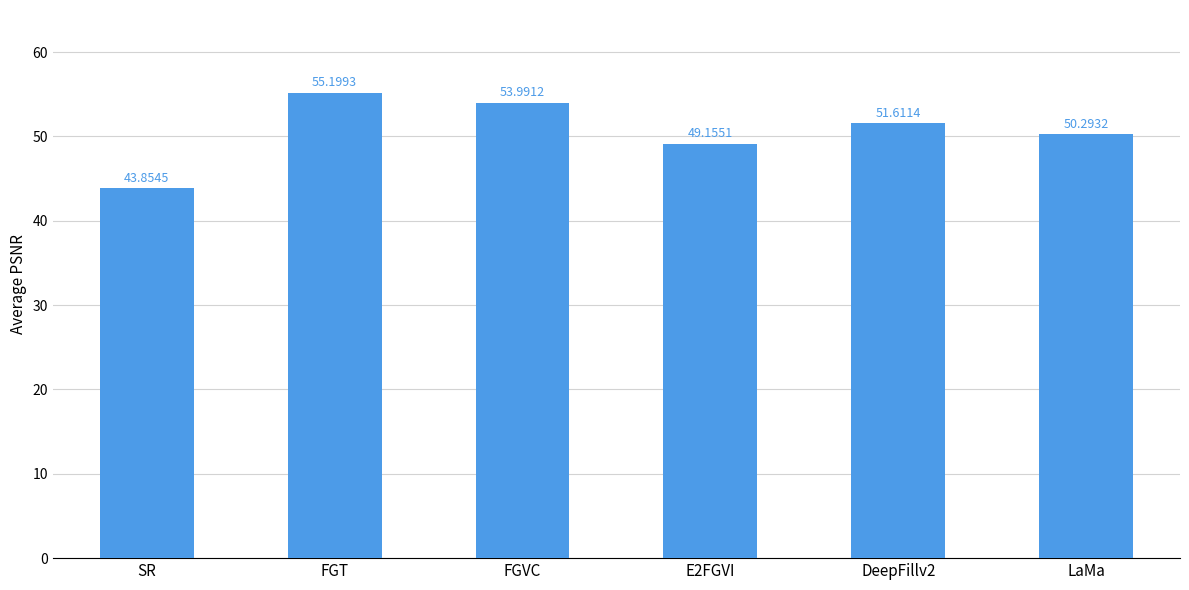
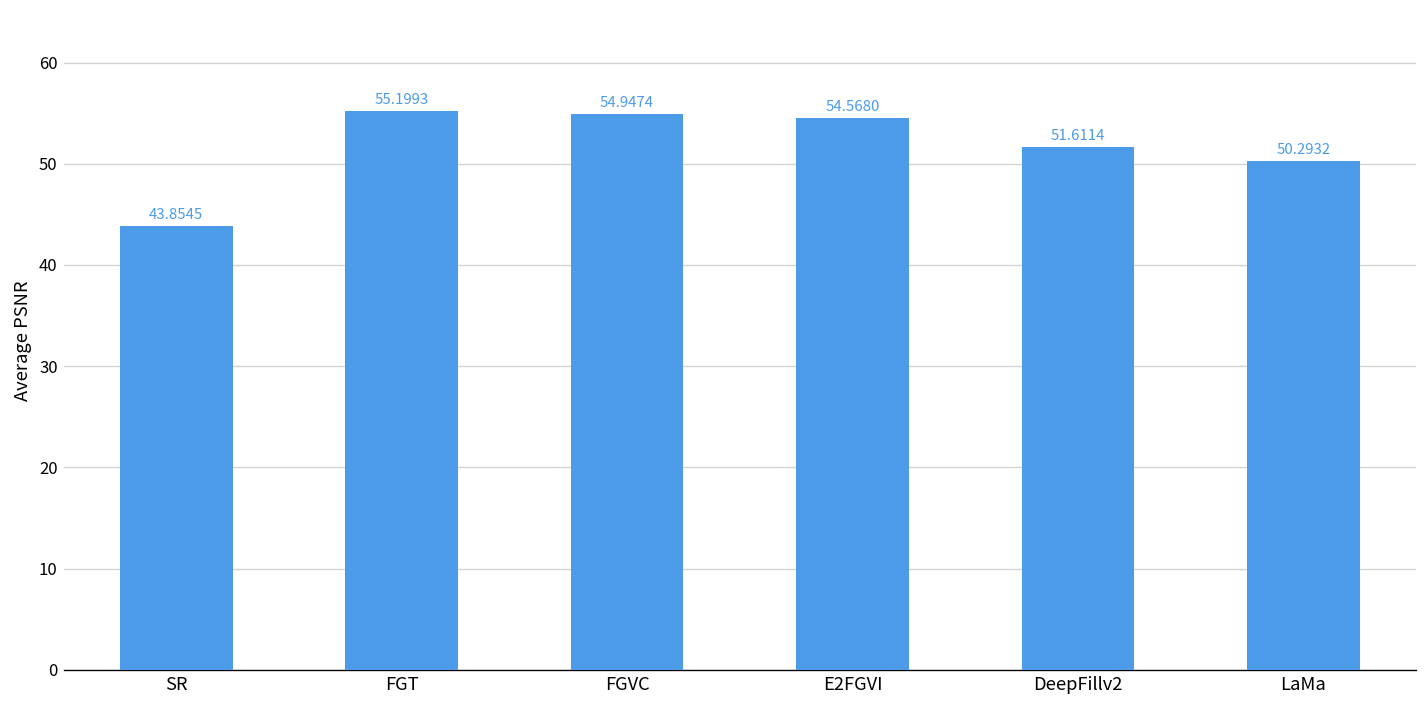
  {
    "SR": 43.8545,
    "FGT": 55.1993,
-   "FGVC": 53.9912,
-   "E2FGVI": 49.1551,
+   "FGVC": 54.9474,
+   "E2FGVI": 54.5680,
    "DeepFillv2": 51.6114,
    "LaMa": 50.2932
  }
